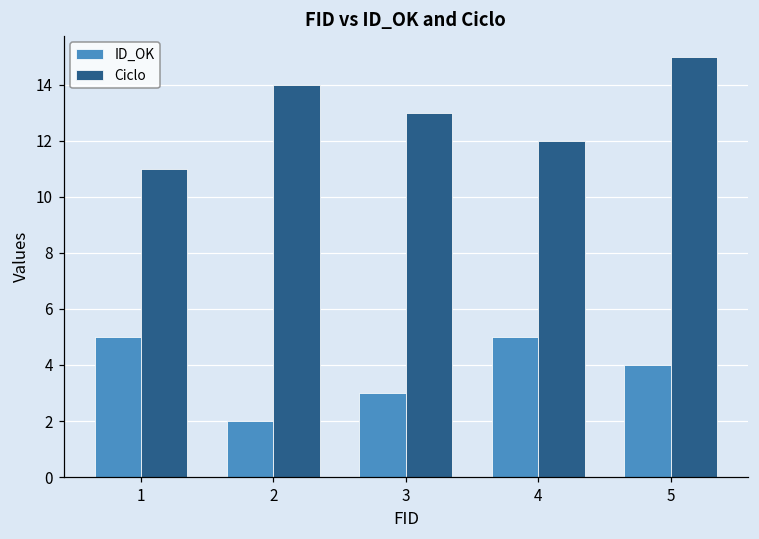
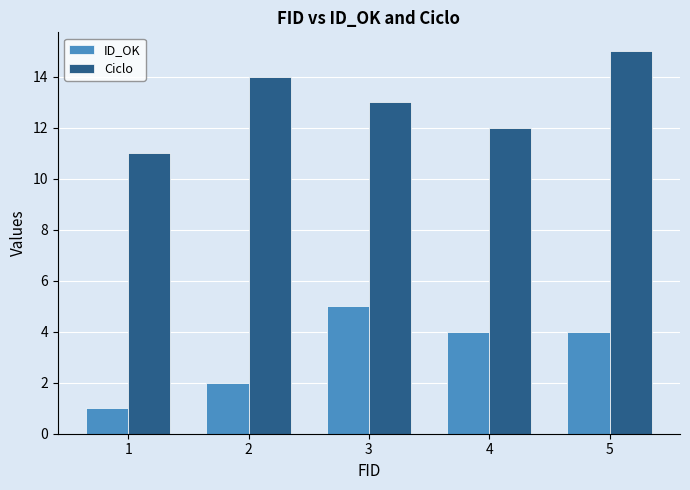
  {
    "ID_OK": {
-     "1": 5,
+     "1": 1,
      "2": 2,
-     "3": 3,
-     "4": 5,
+     "3": 5,
+     "4": 4,
      "5": 4
    },
    "Ciclo": {
      "1": 11,
      "2": 14,
      "3": 13,
      "4": 12,
      "5": 15
    }
  }
